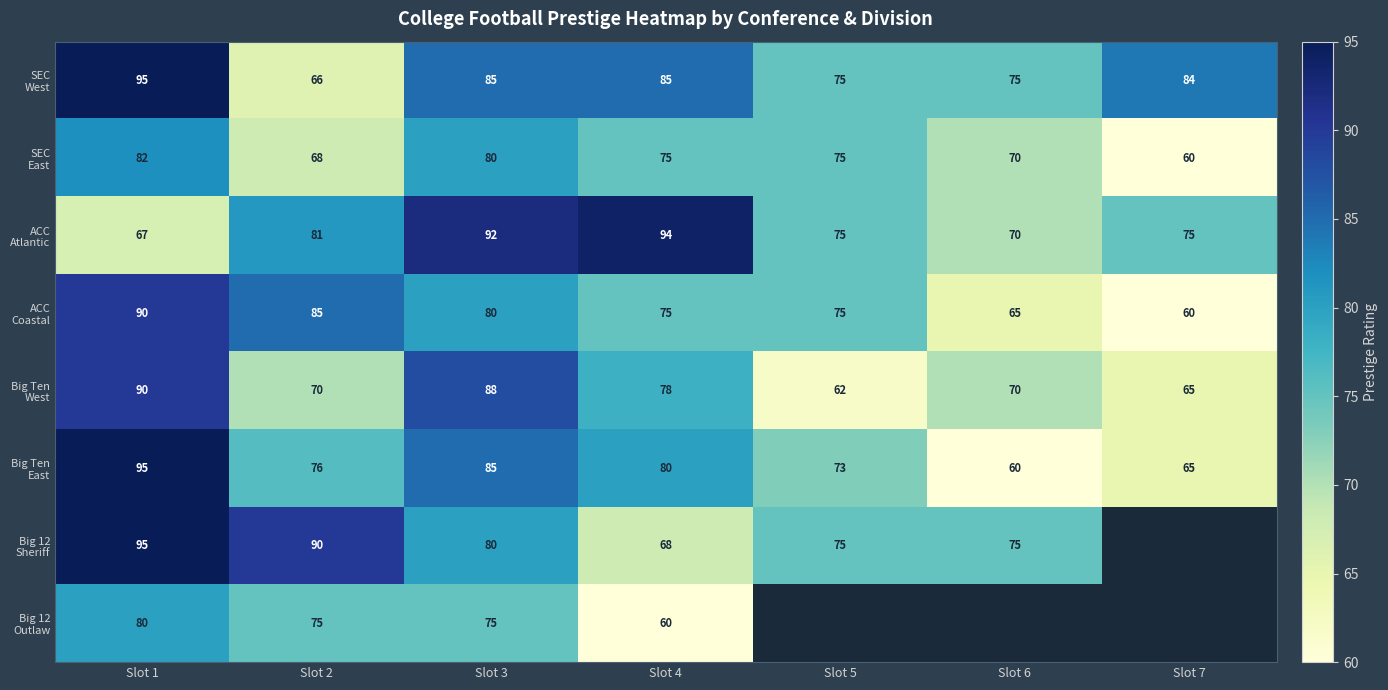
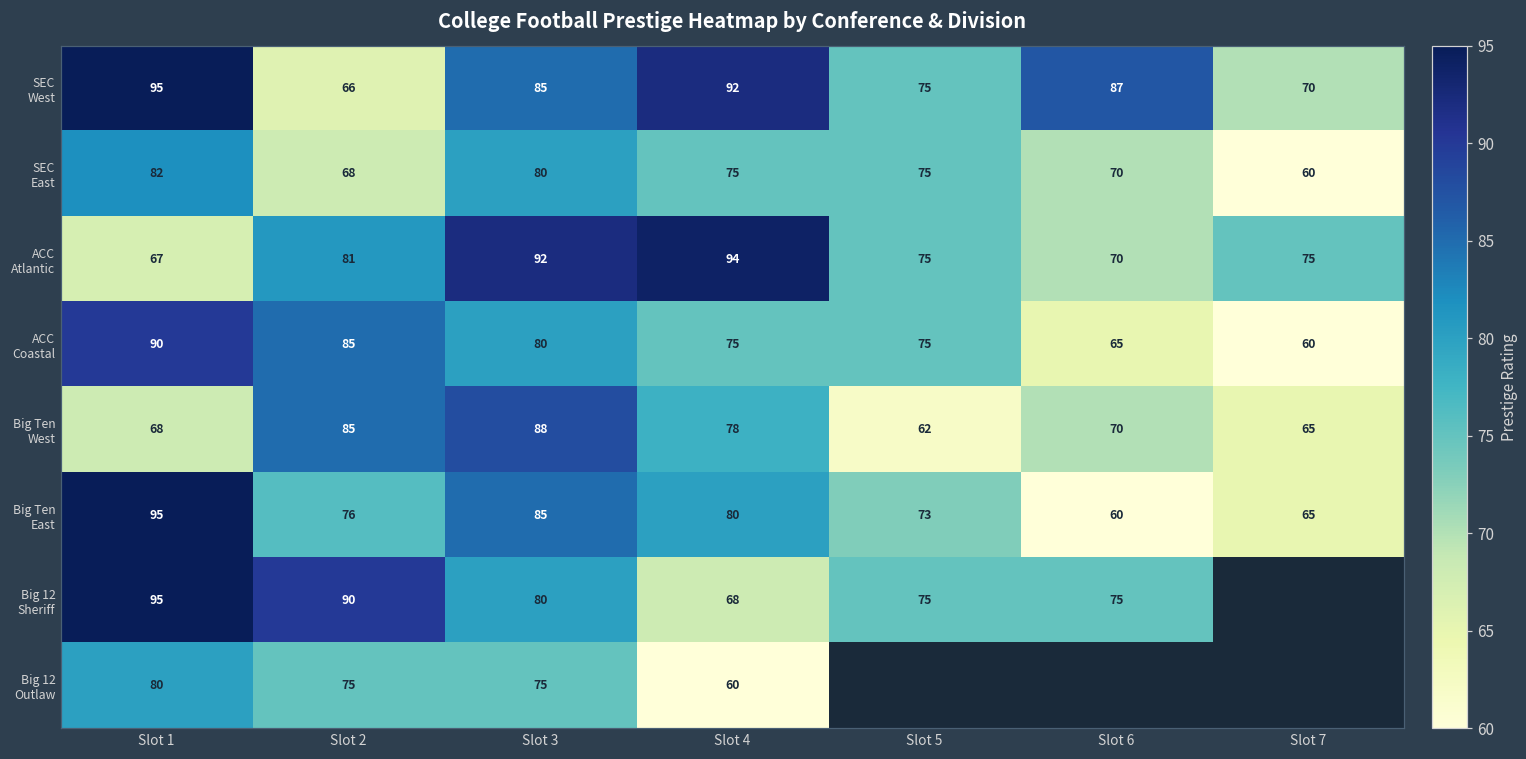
  {
    "SEC West": {
      "Slot 1": 95,
      "Slot 2": 66,
      "Slot 3": 85,
-     "Slot 4": 85,
+     "Slot 4": 92,
      "Slot 5": 75,
-     "Slot 6": 75,
-     "Slot 7": 84
+     "Slot 6": 87,
+     "Slot 7": 70
    },
    "SEC East": {
      "Slot 1": 82,
      "Slot 2": 68,
      "Slot 3": 80,
      "Slot 4": 75,
      "Slot 5": 75,
      "Slot 6": 70,
      "Slot 7": 60
    },
    "ACC Atlantic": {
      "Slot 1": 67,
      "Slot 2": 81,
      "Slot 3": 92,
      "Slot 4": 94,
      "Slot 5": 75,
      "Slot 6": 70,
      "Slot 7": 75
    },
    "ACC Coastal": {
      "Slot 1": 90,
      "Slot 2": 85,
      "Slot 3": 80,
      "Slot 4": 75,
      "Slot 5": 75,
      "Slot 6": 65,
      "Slot 7": 60
    },
    "Big Ten West": {
-     "Slot 1": 90,
-     "Slot 2": 70,
+     "Slot 1": 68,
+     "Slot 2": 85,
      "Slot 3": 88,
      "Slot 4": 78,
      "Slot 5": 62,
      "Slot 6": 70,
      "Slot 7": 65
    },
    "Big Ten East": {
      "Slot 1": 95,
      "Slot 2": 76,
      "Slot 3": 85,
      "Slot 4": 80,
      "Slot 5": 73,
      "Slot 6": 60,
      "Slot 7": 65
    },
    "Big 12 Sheriff": {
      "Slot 1": 95,
      "Slot 2": 90,
      "Slot 3": 80,
      "Slot 4": 68,
      "Slot 5": 75,
      "Slot 6": 75
    },
    "Big 12 Outlaw": {
      "Slot 1": 80,
      "Slot 2": 75,
      "Slot 3": 75,
      "Slot 4": 60
    }
  }
